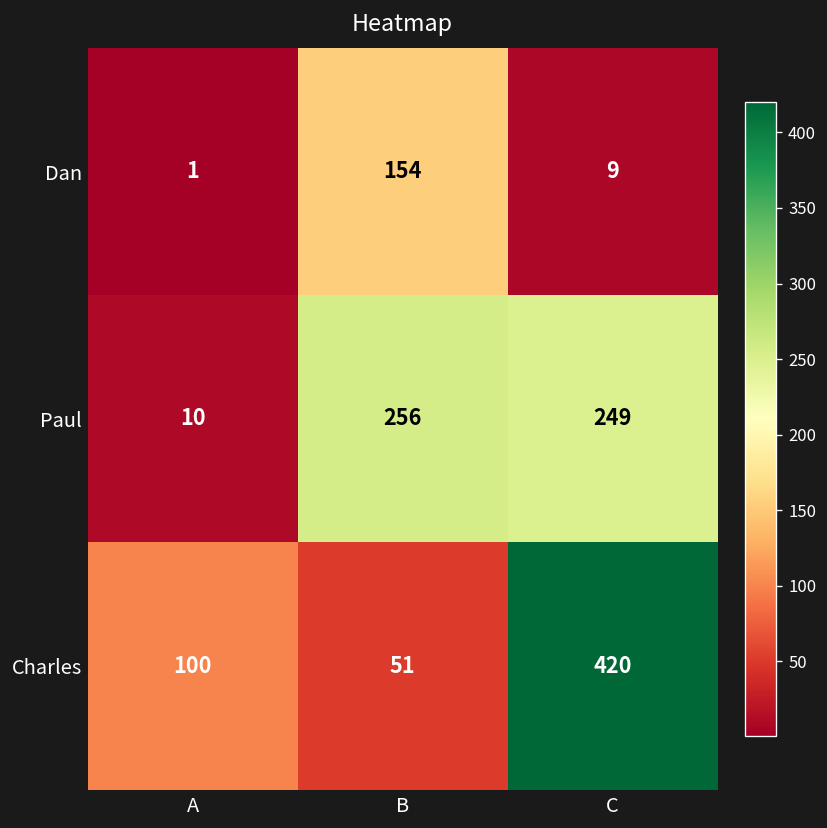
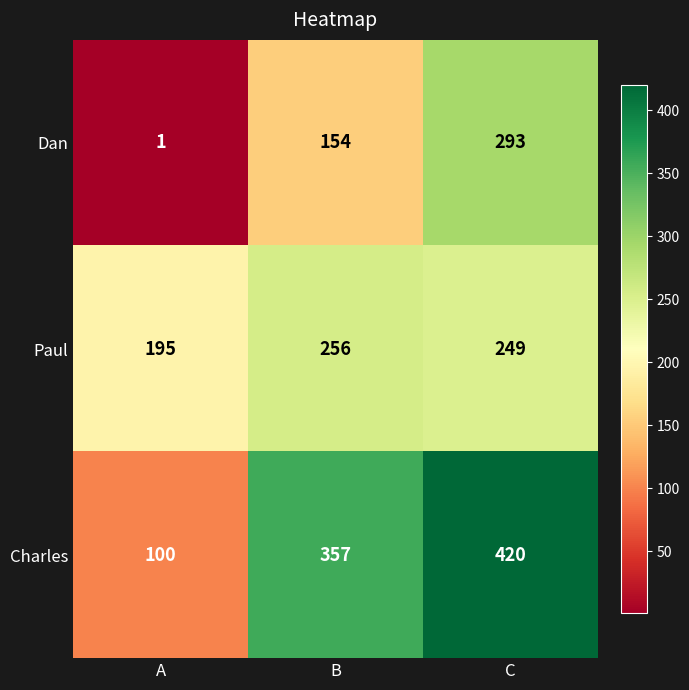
  {
    "Dan": {
      "A": 1,
      "B": 154,
-     "C": 9
+     "C": 293
    },
    "Paul": {
-     "A": 10,
+     "A": 195,
      "B": 256,
      "C": 249
    },
    "Charles": {
      "A": 100,
-     "B": 51,
+     "B": 357,
      "C": 420
    }
  }
